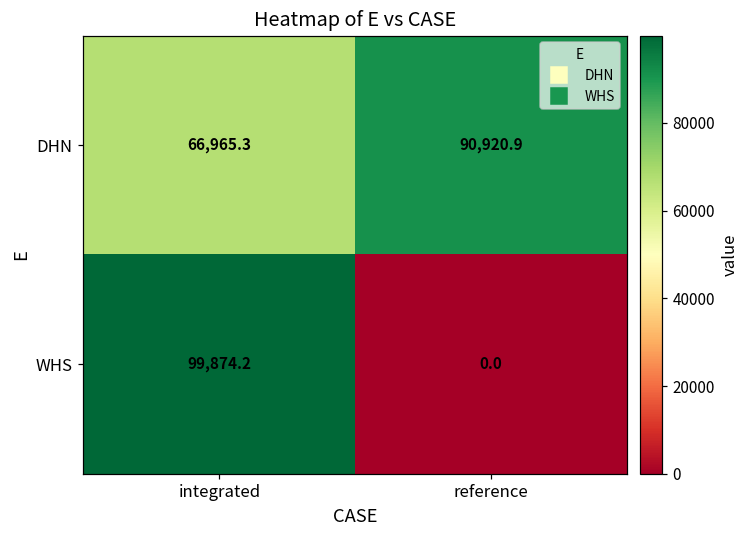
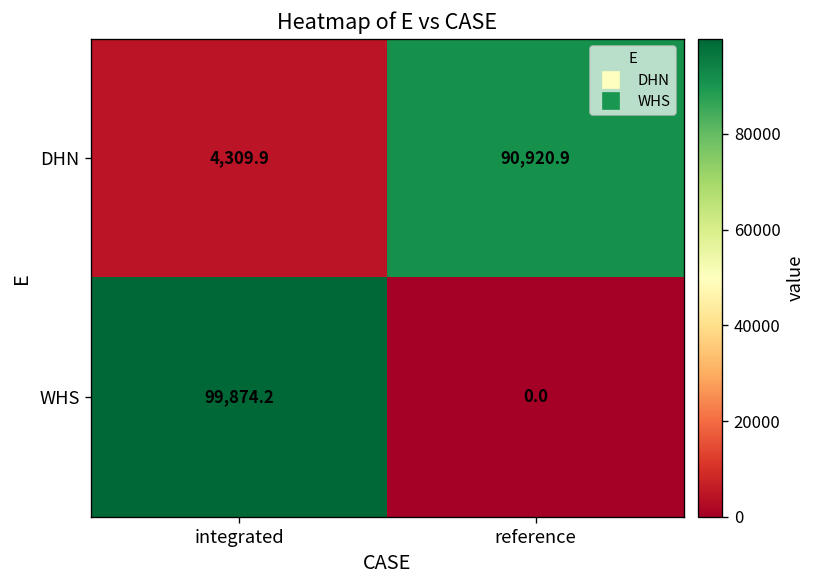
  {
    "DHN": {
-     "integrated": "66,965.3",
+     "integrated": "4,309.9",
      "reference": "90,920.9"
    },
    "WHS": {
      "integrated": "99,874.2",
      "reference": "0.0"
    }
  }
